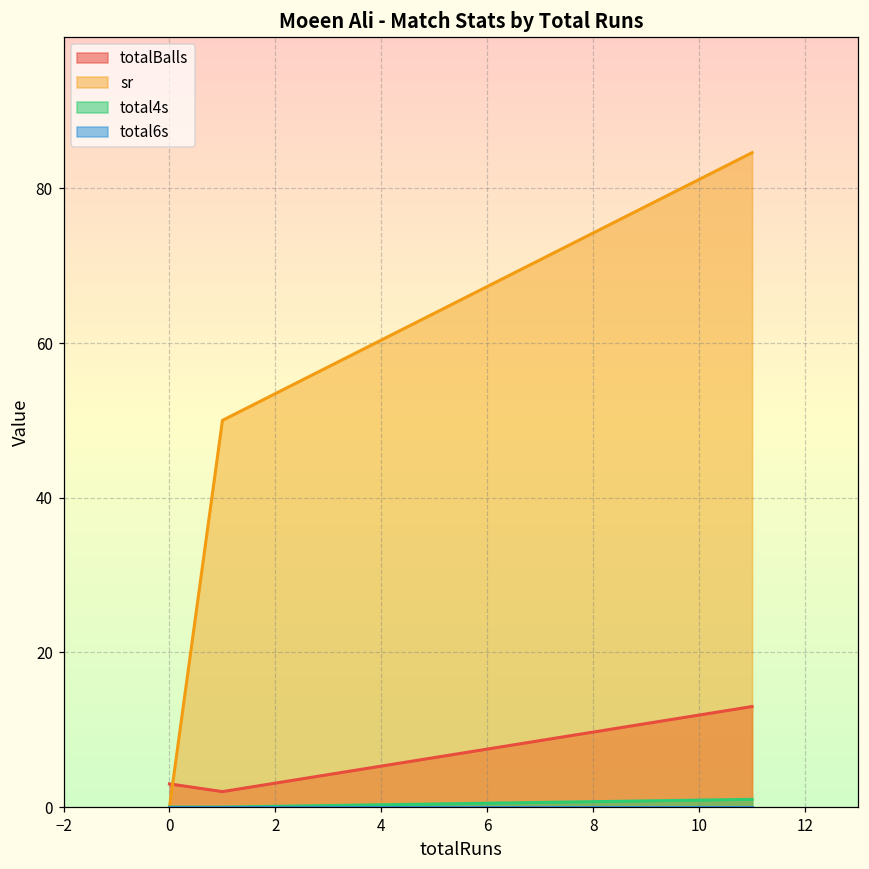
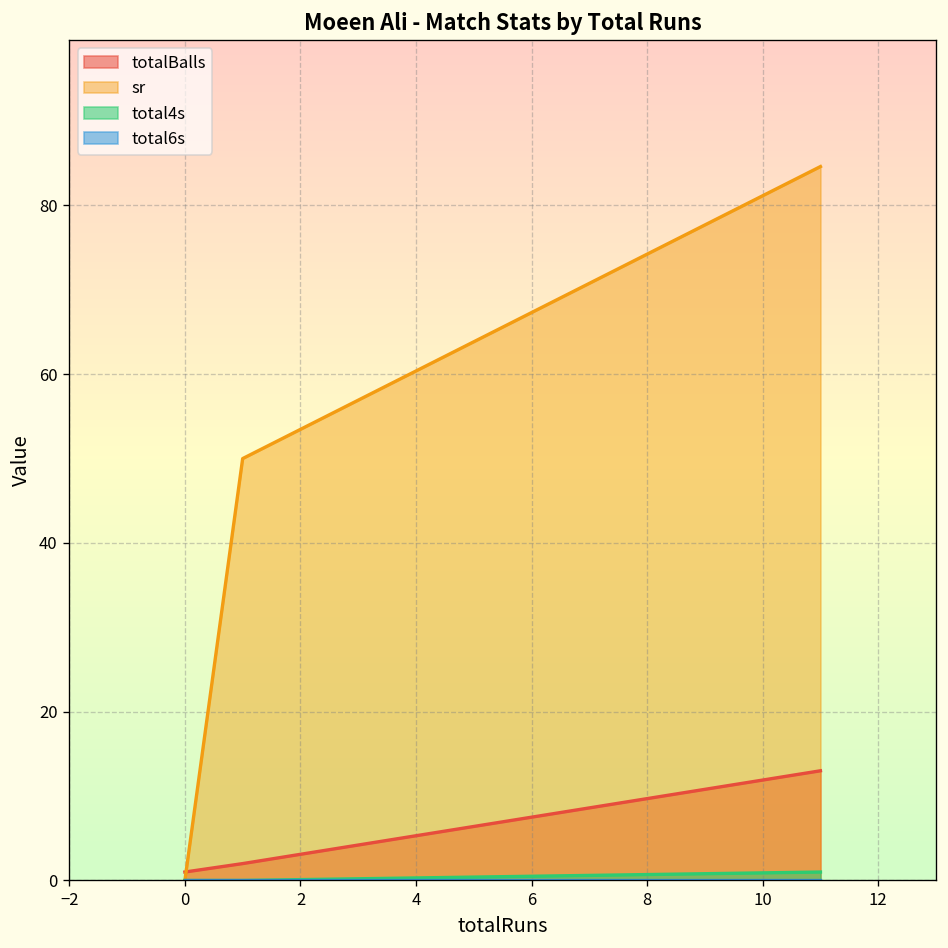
  {
    "totalBalls": {
-     "0": 3
+     "0": 1
    }
  }
